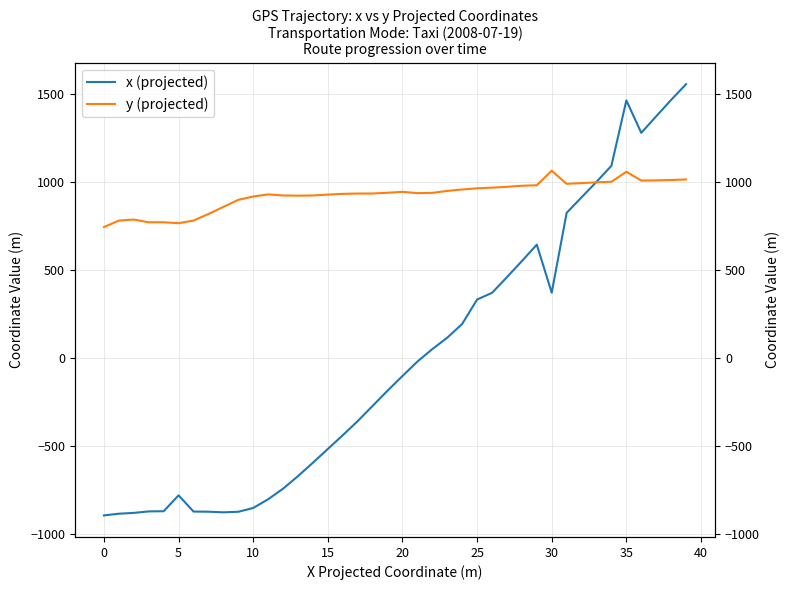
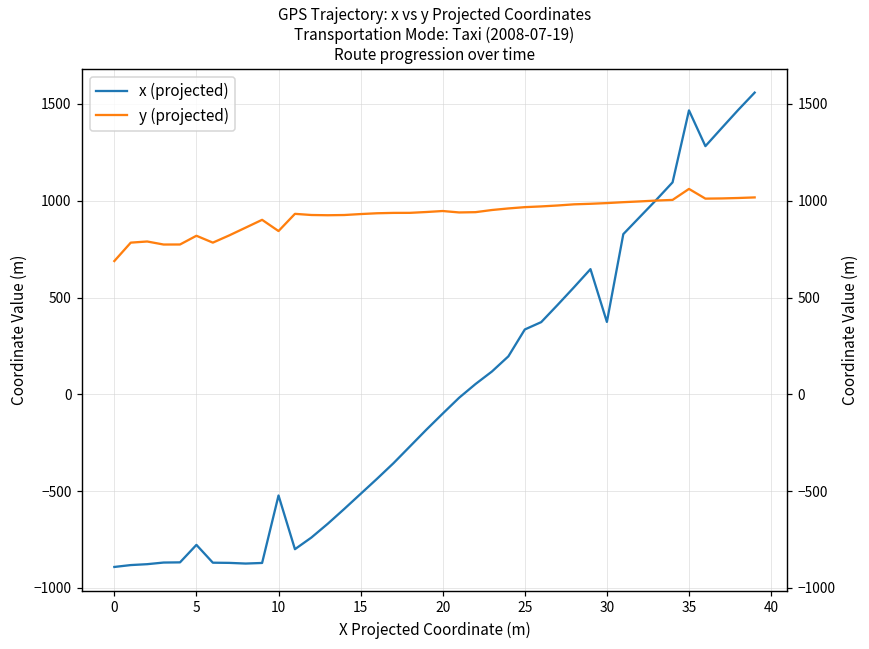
  {
    "x (projected)": {
      "0": -890,
      "5": -780,
-     "10": -850,
+     "10": -520,
      "15": -510,
      "20": -100,
      "25": 330,
      "30": 370,
      "35": 1470
    },
    "y (projected)": {
-     "0": 750,
-     "5": 770,
-     "10": 920,
+     "0": 690,
+     "5": 820,
+     "10": 840,
      "15": 930,
      "20": 950,
      "25": 970,
-     "30": 1070,
+     "30": 990,
      "35": 1060
    }
  }
